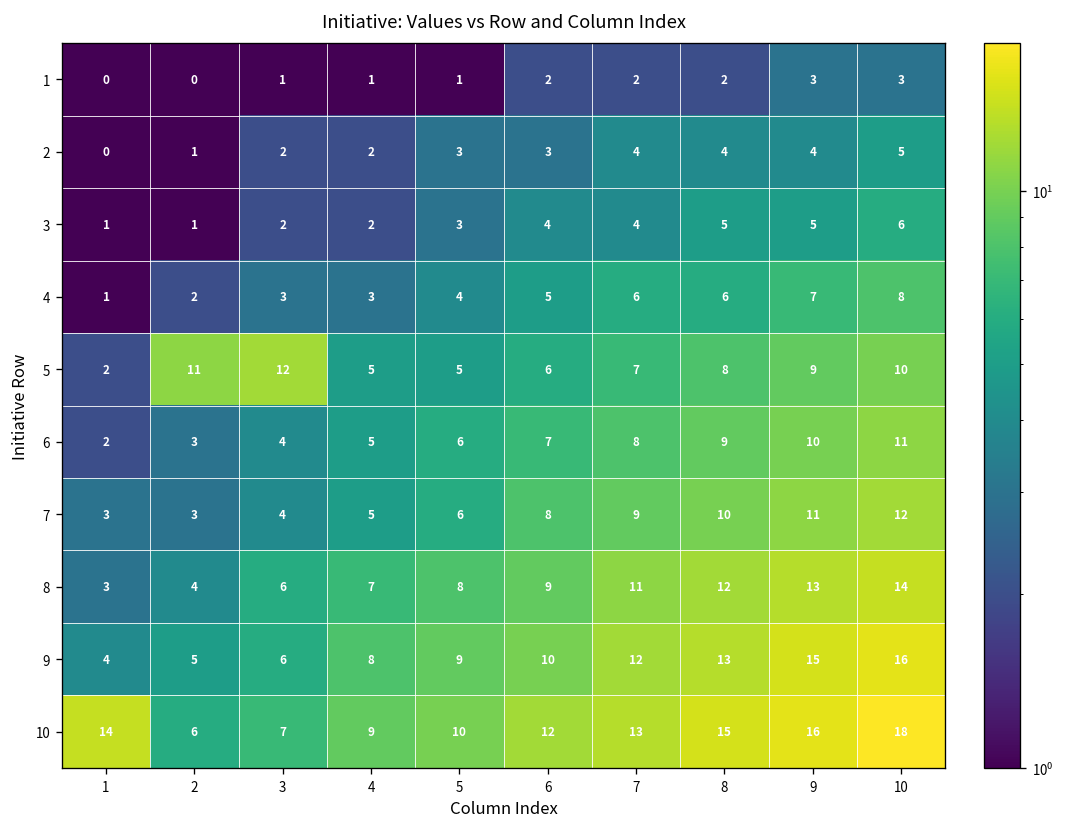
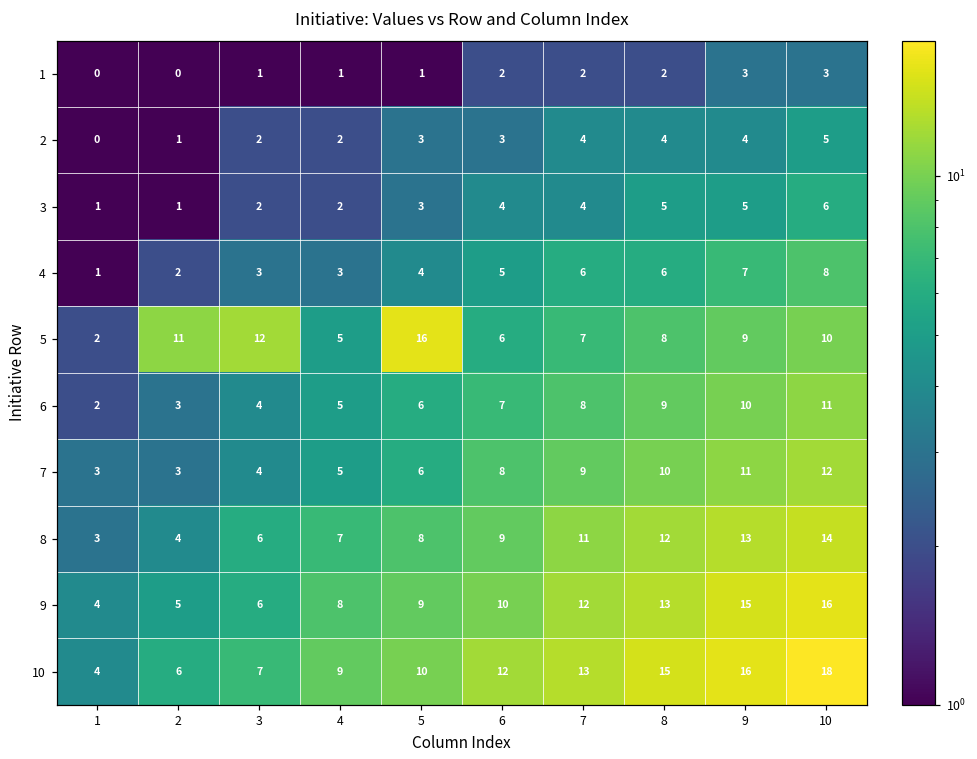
  {
    "1": {
      "1": 0,
      "2": 0,
      "3": 1,
      "4": 1,
      "5": 1,
      "6": 2,
      "7": 2,
      "8": 2,
      "9": 3,
      "10": 3
    },
    "2": {
      "1": 0,
      "2": 1,
      "3": 2,
      "4": 2,
      "5": 3,
      "6": 3,
      "7": 4,
      "8": 4,
      "9": 4,
      "10": 5
    },
    "3": {
      "1": 1,
      "2": 1,
      "3": 2,
      "4": 2,
      "5": 3,
      "6": 4,
      "7": 4,
      "8": 5,
      "9": 5,
      "10": 6
    },
    "4": {
      "1": 1,
      "2": 2,
      "3": 3,
      "4": 3,
      "5": 4,
      "6": 5,
      "7": 6,
      "8": 6,
      "9": 7,
      "10": 8
    },
    "5": {
      "1": 2,
      "2": 11,
      "3": 12,
      "4": 5,
-     "5": 5,
+     "5": 16,
      "6": 6,
      "7": 7,
      "8": 8,
      "9": 9,
      "10": 10
    },
    "6": {
      "1": 2,
      "2": 3,
      "3": 4,
      "4": 5,
      "5": 6,
      "6": 7,
      "7": 8,
      "8": 9,
      "9": 10,
      "10": 11
    },
    "7": {
      "1": 3,
      "2": 3,
      "3": 4,
      "4": 5,
      "5": 6,
      "6": 8,
      "7": 9,
      "8": 10,
      "9": 11,
      "10": 12
    },
    "8": {
      "1": 3,
      "2": 4,
      "3": 6,
      "4": 7,
      "5": 8,
      "6": 9,
      "7": 11,
      "8": 12,
      "9": 13,
      "10": 14
    },
    "9": {
      "1": 4,
      "2": 5,
      "3": 6,
      "4": 8,
      "5": 9,
      "6": 10,
      "7": 12,
      "8": 13,
      "9": 15,
      "10": 16
    },
    "10": {
-     "1": 14,
+     "1": 4,
      "2": 6,
      "3": 7,
      "4": 9,
      "5": 10,
      "6": 12,
      "7": 13,
      "8": 15,
      "9": 16,
      "10": 18
    }
  }
